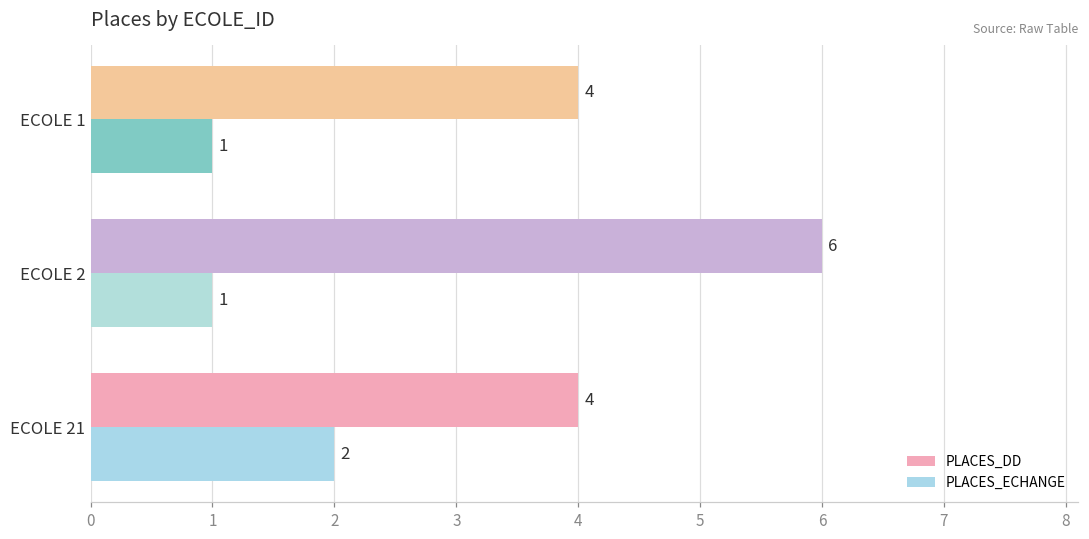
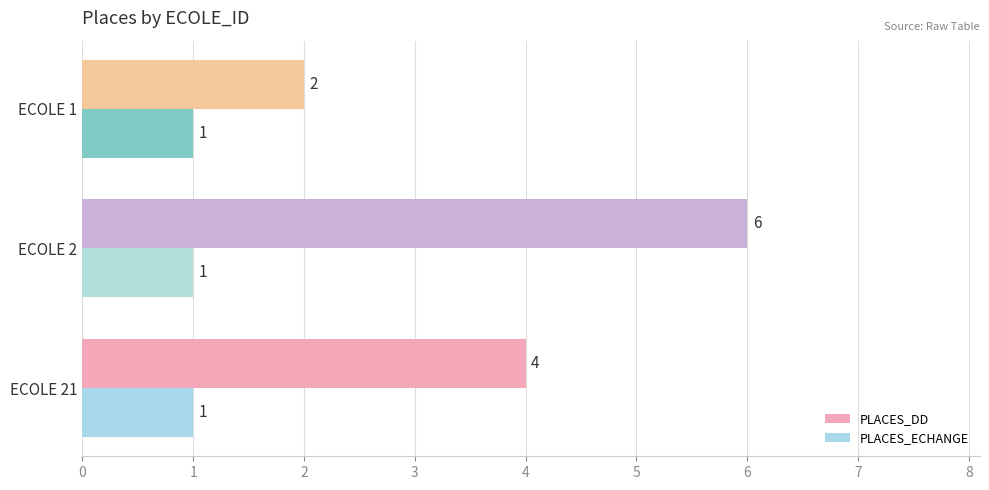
  {
    "PLACES_DD": {
-     "ECOLE 1": 4,
+     "ECOLE 1": 2,
      "ECOLE 2": 6,
      "ECOLE 21": 4
    },
    "PLACES_ECHANGE": {
      "ECOLE 1": 1,
      "ECOLE 2": 1,
-     "ECOLE 21": 2
+     "ECOLE 21": 1
    }
  }
